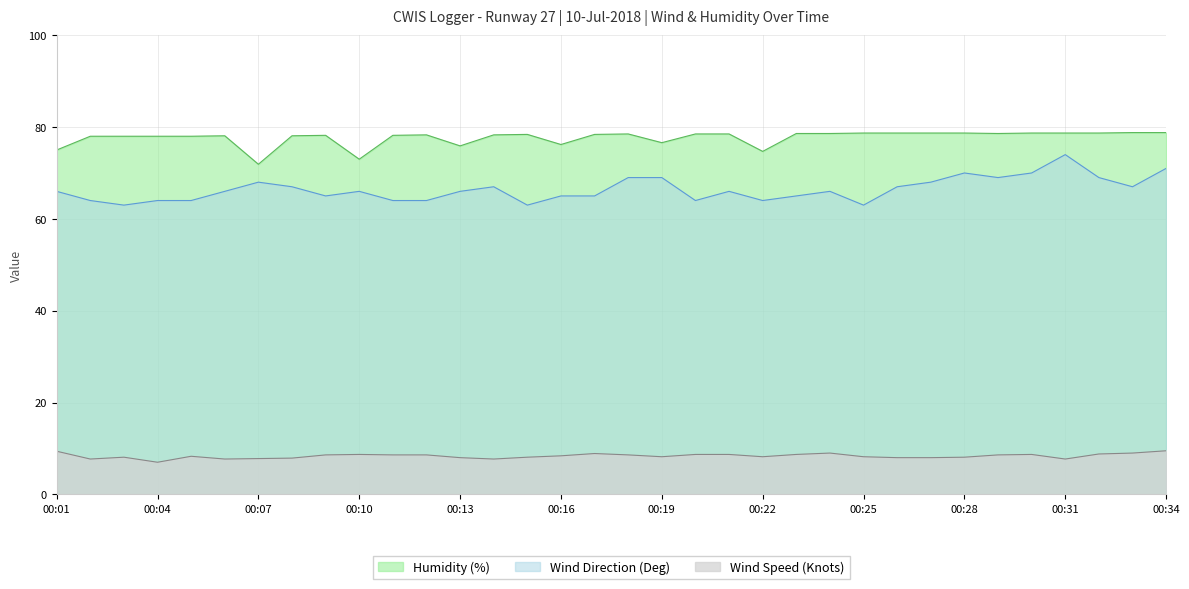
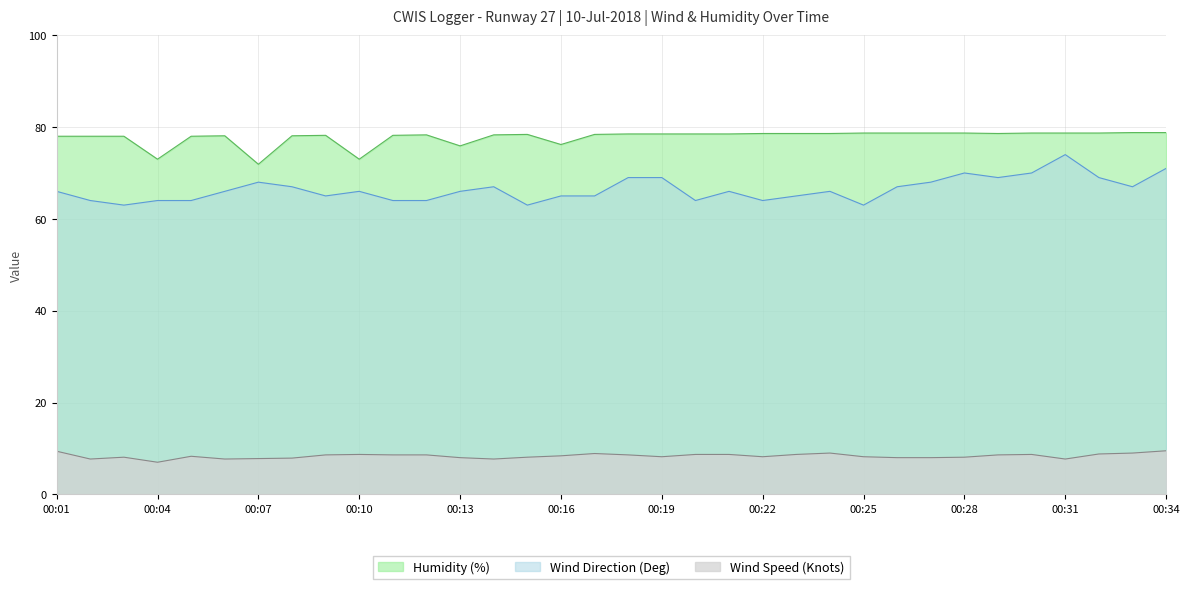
  {
    "Humidity (%)": {
-     "00:01": 75,
-     "00:04": 78,
+     "00:01": 78,
+     "00:04": 73,
      "00:07": 72,
      "00:10": 73,
      "00:13": 76,
      "00:16": 76,
-     "00:19": 77,
-     "00:22": 75,
+     "00:19": 79,
+     "00:22": 79,
      "00:25": 79,
      "00:28": 79,
      "00:31": 79,
      "00:34": 79
    }
  }
